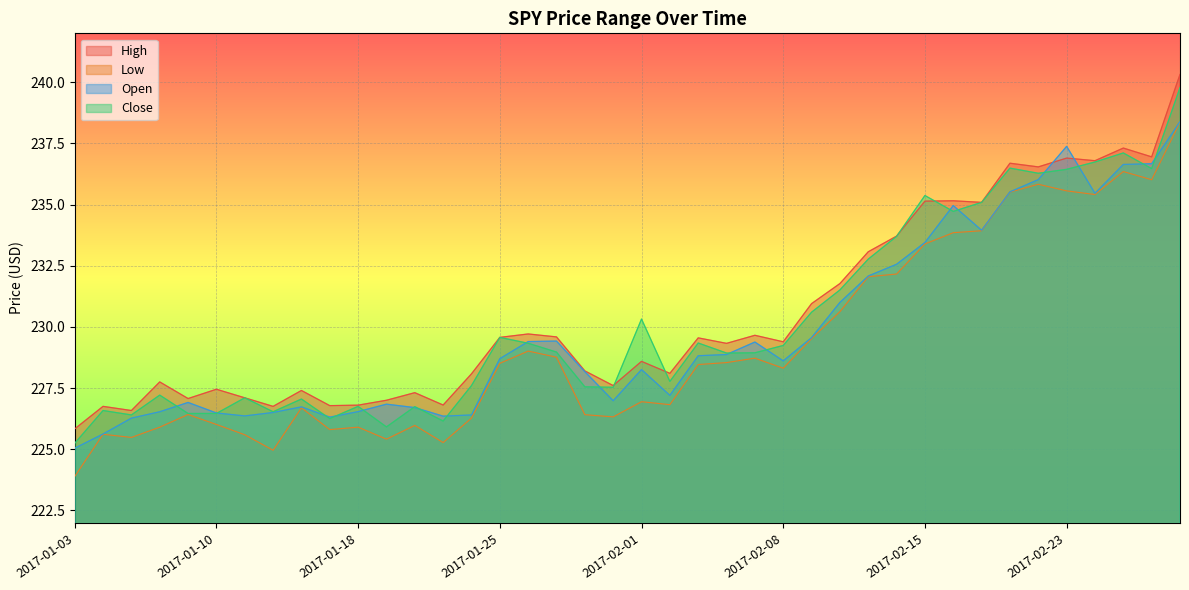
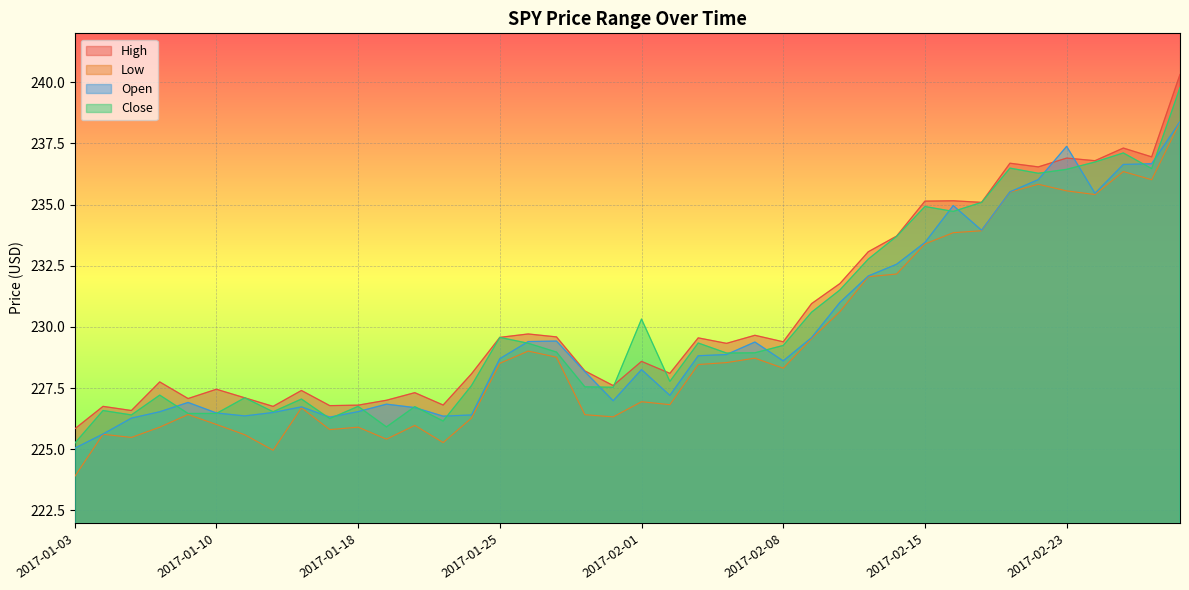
  {
    "Open": {
      "2017-01-03": 225.0,
      "2017-01-18": 226.5,
      "2017-01-25": 228.7,
      "2017-02-01": 228.3,
      "2017-02-08": 228.6,
      "2017-02-23": 237.4
    },
    "Close": {
      "2017-01-03": 225.2,
      "2017-02-01": 230.3,
      "2017-02-08": 229.2,
-     "2017-02-15": 235.4,
+     "2017-02-15": 234.9,
      "2017-02-23": 236.4
    }
  }
